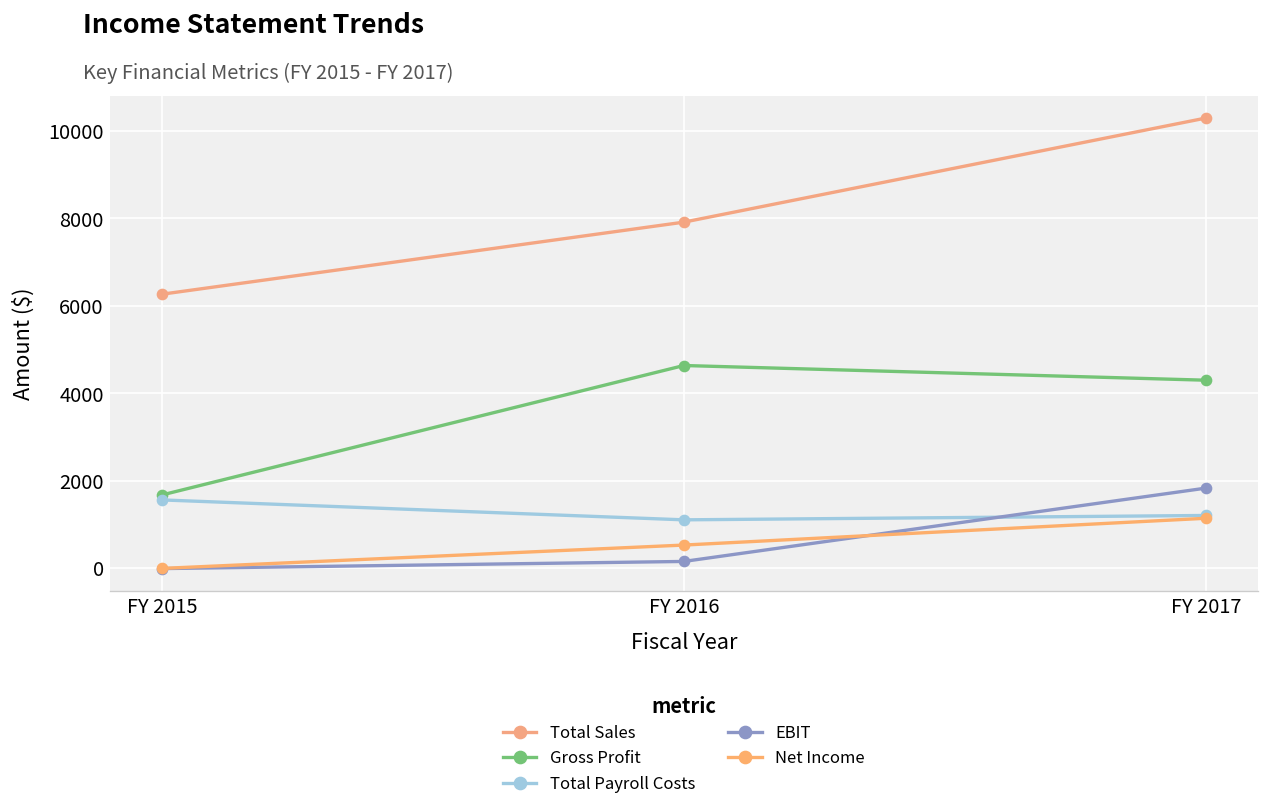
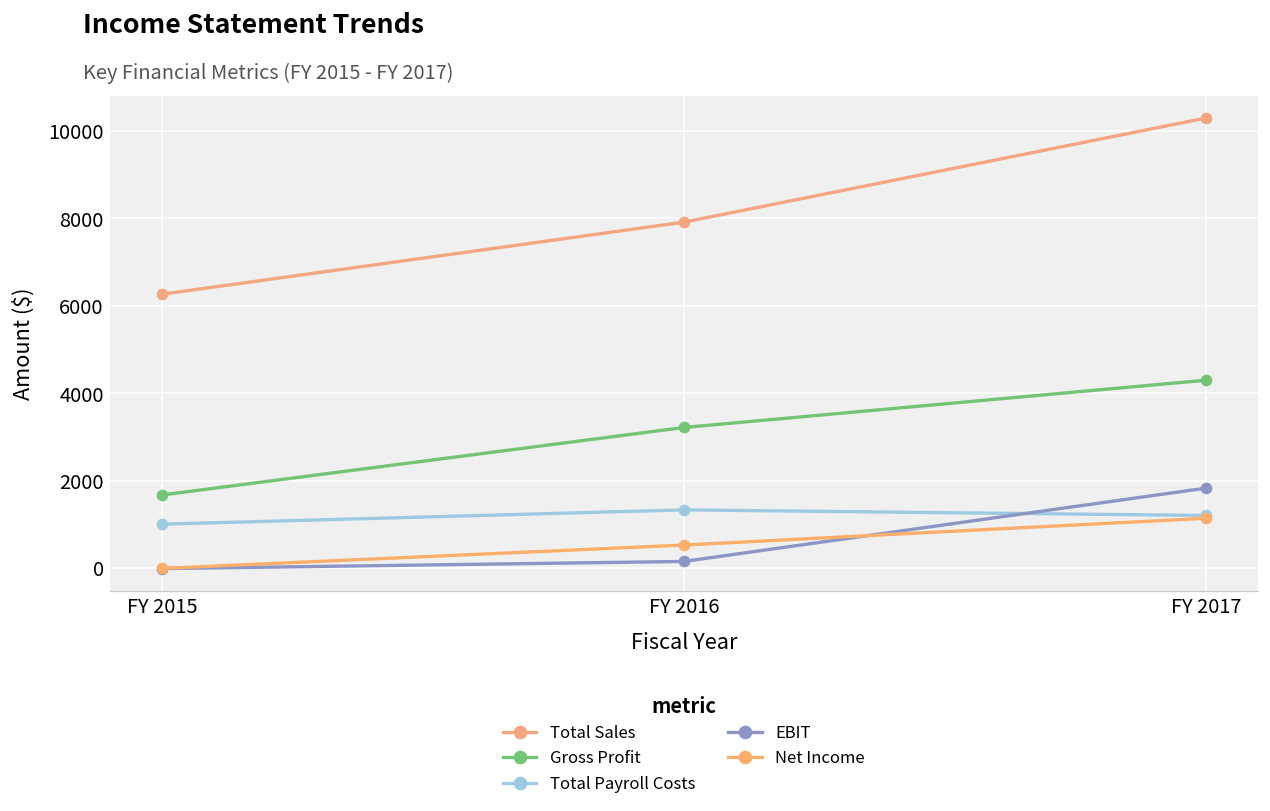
  {
    "Gross Profit": {
      "FY 2015": 1700,
-     "FY 2016": 4600,
+     "FY 2016": 3200,
      "FY 2017": 4300
    },
    "Total Payroll Costs": {
-     "FY 2015": 1600,
-     "FY 2016": 1100
+     "FY 2015": 1000,
+     "FY 2016": 1300
    },
    "EBIT": {
      "FY 2016": 100,
      "FY 2017": 1800
    }
  }
